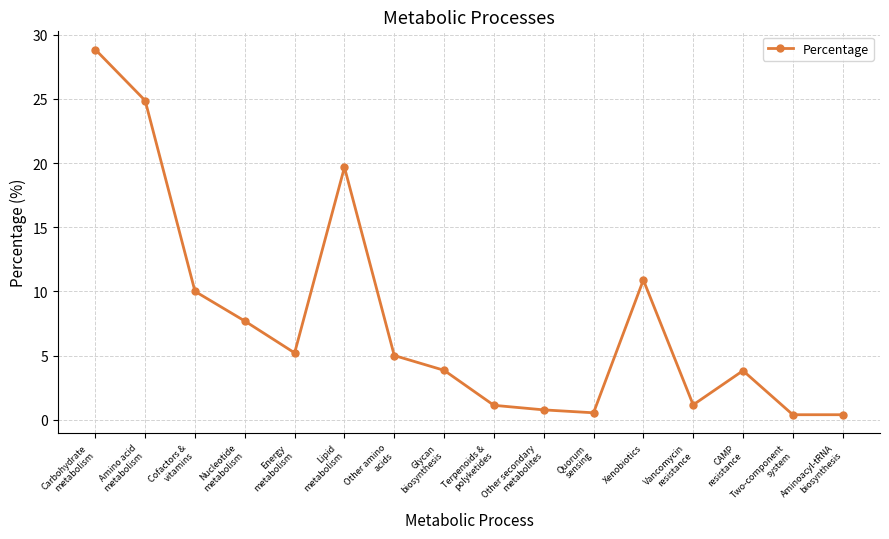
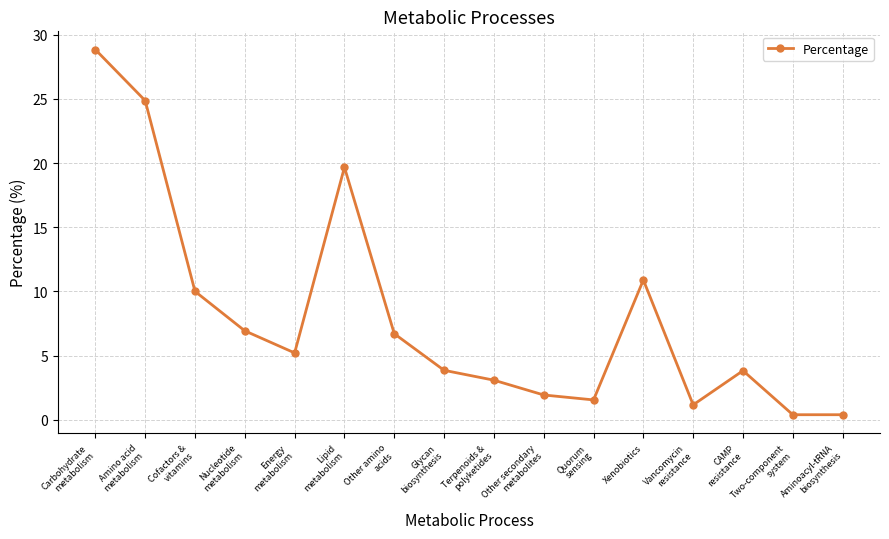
  {
    "Carbohydrate metabolism": 28.8,
    "Amino acid metabolism": 24.9,
    "Cofactors & vitamins": 10.0,
-   "Nucleotide metabolism": 7.7,
+   "Nucleotide metabolism": 6.9,
    "Energy metabolism": 5.2,
    "Lipid metabolism": 19.7,
-   "Other amino acids": 5.0,
+   "Other amino acids": 6.7,
    "Glycan biosynthesis": 3.8,
-   "Terpenoids & polyketides": 1.1,
-   "Other secondary metabolites": 0.8,
-   "Quorum sensing": 0.5,
+   "Terpenoids & polyketides": 3.1,
+   "Other secondary metabolites": 1.9,
+   "Quorum sensing": 1.5,
    "Xenobiotics": 10.9,
    "Vancomycin resistance": 1.2,
    "CAMP resistance": 3.8,
    "Two-component system": 0.4,
    "Aminoacyl-tRNA biosynthesis": 0.4
  }
